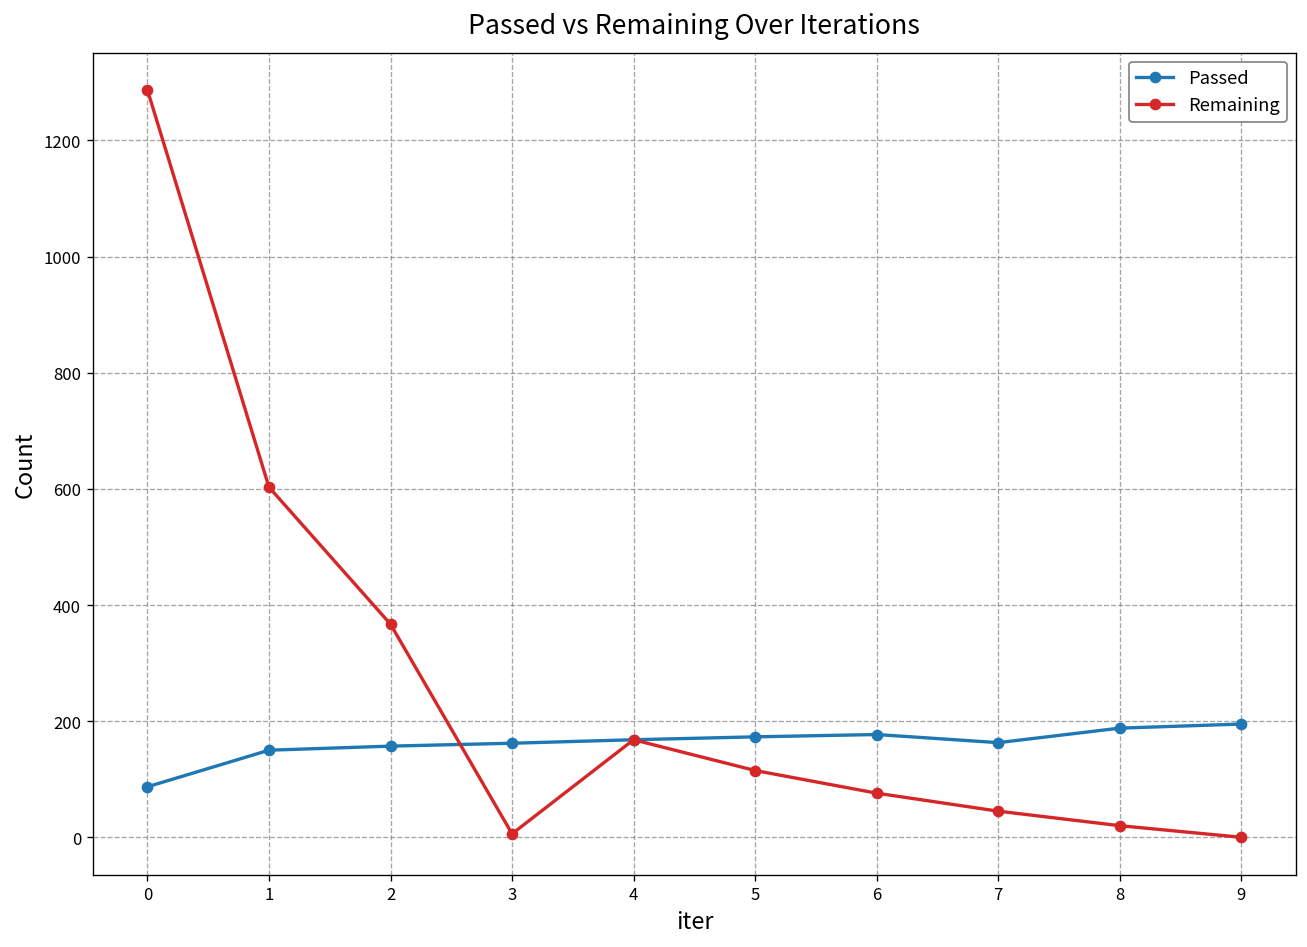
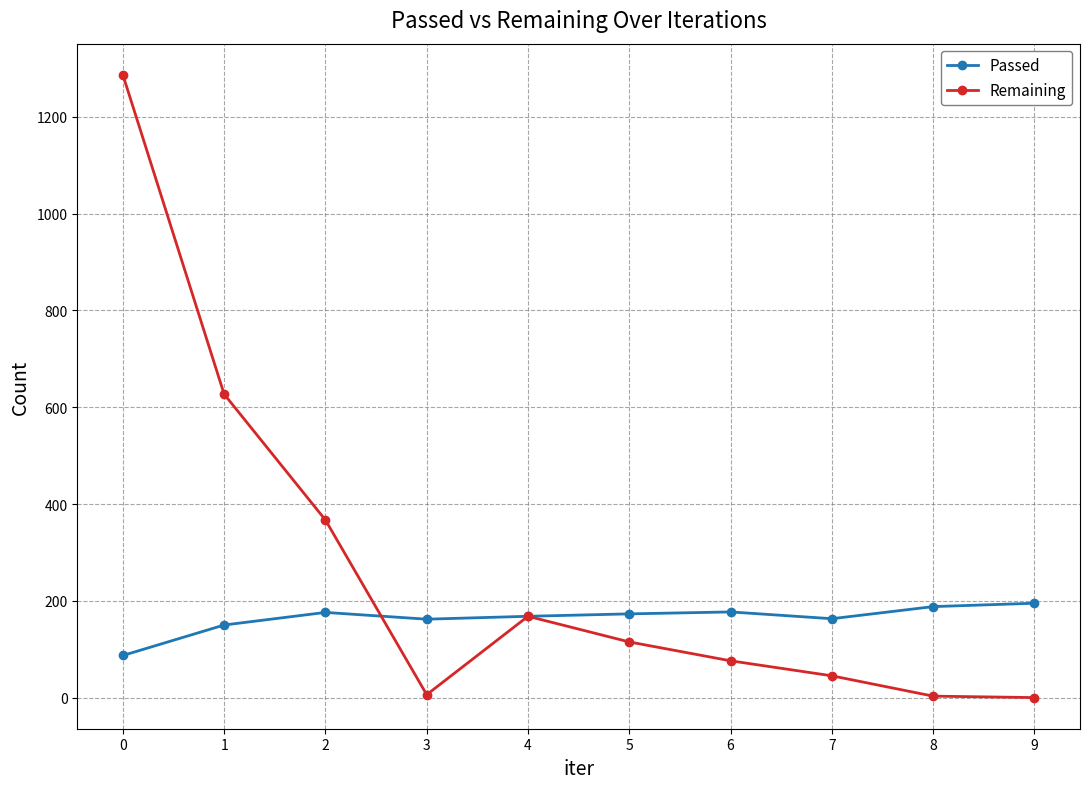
  {
    "Passed": {
      "0": 90,
      "1": 150,
-     "2": 160,
+     "2": 180,
      "3": 160,
      "5": 170,
      "6": 180,
      "7": 160,
      "8": 190,
      "9": 200
    },
    "Remaining": {
      "0": 1290,
-     "1": 600,
+     "1": 630,
      "2": 370,
      "3": 10,
      "5": 120,
      "6": 80,
      "7": 50,
-     "8": 20,
+     "8": 0,
      "9": 0
    }
  }
